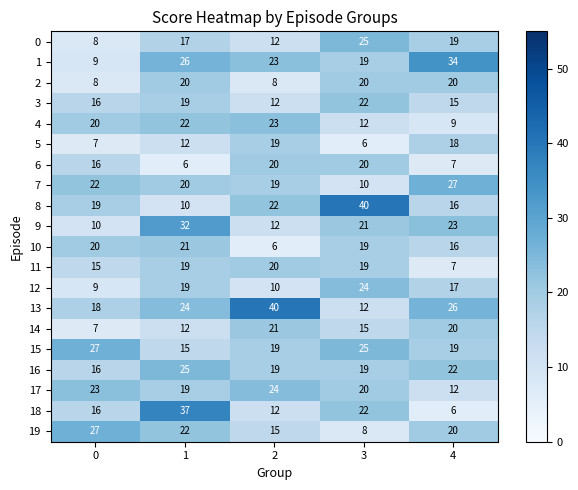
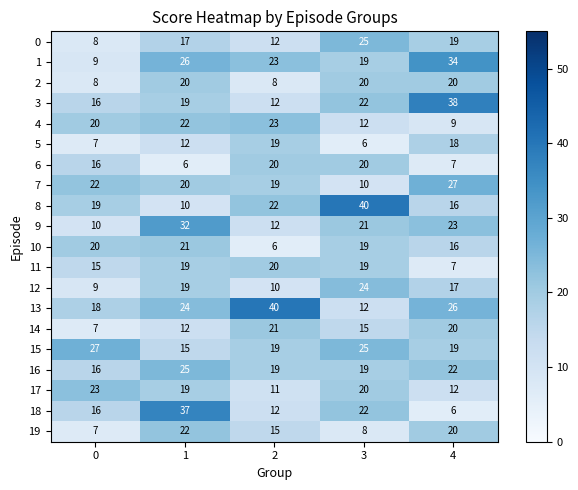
  {
    "0": {
      "0": 8,
      "1": 17,
      "2": 12,
      "3": 25,
      "4": 19
    },
    "1": {
      "0": 9,
      "1": 26,
      "2": 23,
      "3": 19,
      "4": 34
    },
    "2": {
      "0": 8,
      "1": 20,
      "2": 8,
      "3": 20,
      "4": 20
    },
    "3": {
      "0": 16,
      "1": 19,
      "2": 12,
      "3": 22,
-     "4": 15
+     "4": 38
    },
    "4": {
      "0": 20,
      "1": 22,
      "2": 23,
      "3": 12,
      "4": 9
    },
    "5": {
      "0": 7,
      "1": 12,
      "2": 19,
      "3": 6,
      "4": 18
    },
    "6": {
      "0": 16,
      "1": 6,
      "2": 20,
      "3": 20,
      "4": 7
    },
    "7": {
      "0": 22,
      "1": 20,
      "2": 19,
      "3": 10,
      "4": 27
    },
    "8": {
      "0": 19,
      "1": 10,
      "2": 22,
      "3": 40,
      "4": 16
    },
    "9": {
      "0": 10,
      "1": 32,
      "2": 12,
      "3": 21,
      "4": 23
    },
    "10": {
      "0": 20,
      "1": 21,
      "2": 6,
      "3": 19,
      "4": 16
    },
    "11": {
      "0": 15,
      "1": 19,
      "2": 20,
      "3": 19,
      "4": 7
    },
    "12": {
      "0": 9,
      "1": 19,
      "2": 10,
      "3": 24,
      "4": 17
    },
    "13": {
      "0": 18,
      "1": 24,
      "2": 40,
      "3": 12,
      "4": 26
    },
    "14": {
      "0": 7,
      "1": 12,
      "2": 21,
      "3": 15,
      "4": 20
    },
    "15": {
      "0": 27,
      "1": 15,
      "2": 19,
      "3": 25,
      "4": 19
    },
    "16": {
      "0": 16,
      "1": 25,
      "2": 19,
      "3": 19,
      "4": 22
    },
    "17": {
      "0": 23,
      "1": 19,
-     "2": 24,
+     "2": 11,
      "3": 20,
      "4": 12
    },
    "18": {
      "0": 16,
      "1": 37,
      "2": 12,
      "3": 22,
      "4": 6
    },
    "19": {
-     "0": 27,
+     "0": 7,
      "1": 22,
      "2": 15,
      "3": 8,
      "4": 20
    }
  }
